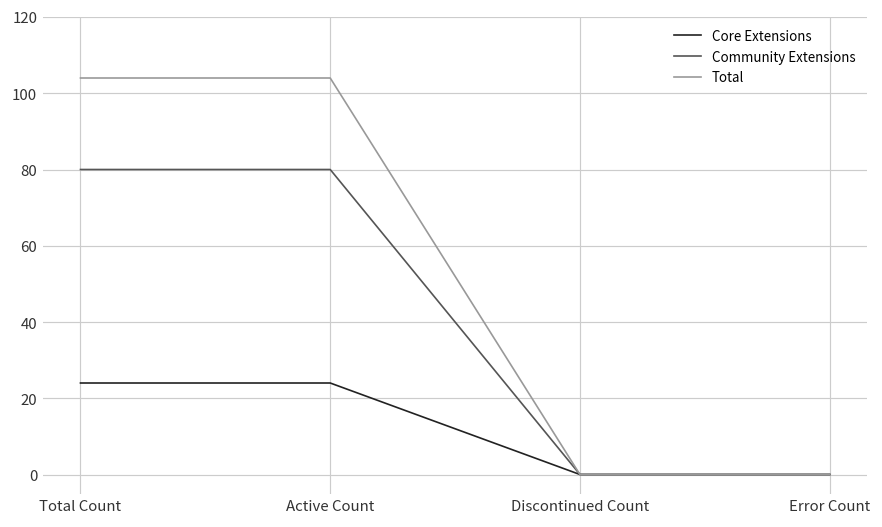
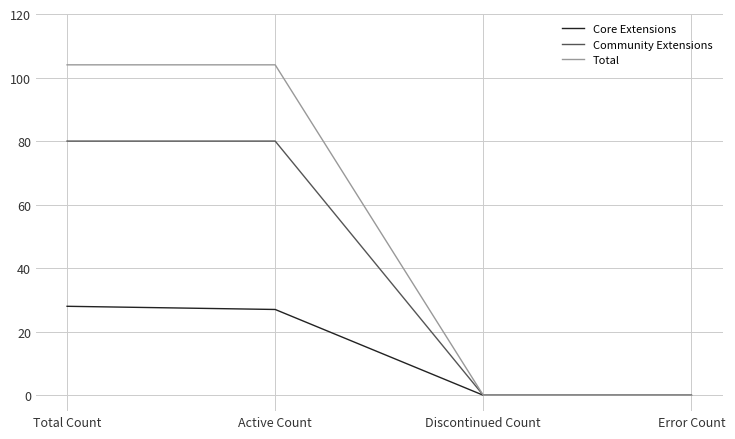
  {
    "Core Extensions": {
-     "Total Count": 24,
-     "Active Count": 24
+     "Total Count": 28,
+     "Active Count": 27
    },
    "Community Extensions": {
      "Total Count": 80,
      "Active Count": 80
    },
    "Total": {
      "Total Count": 104,
      "Active Count": 104
    }
  }
